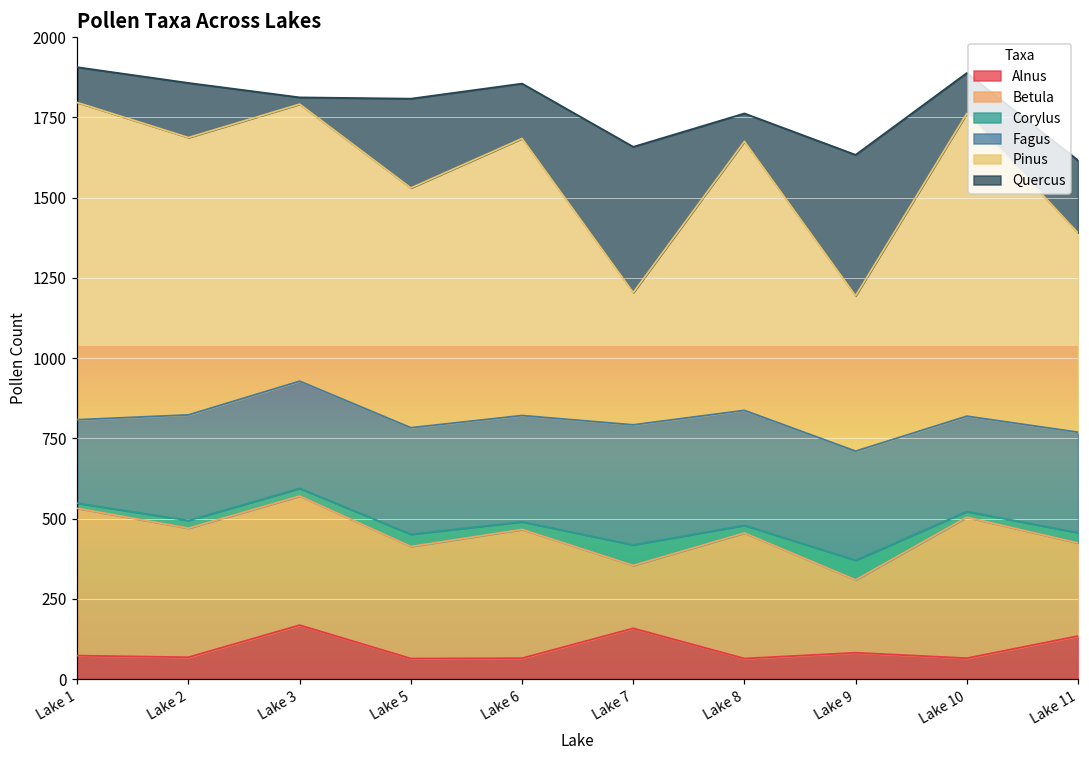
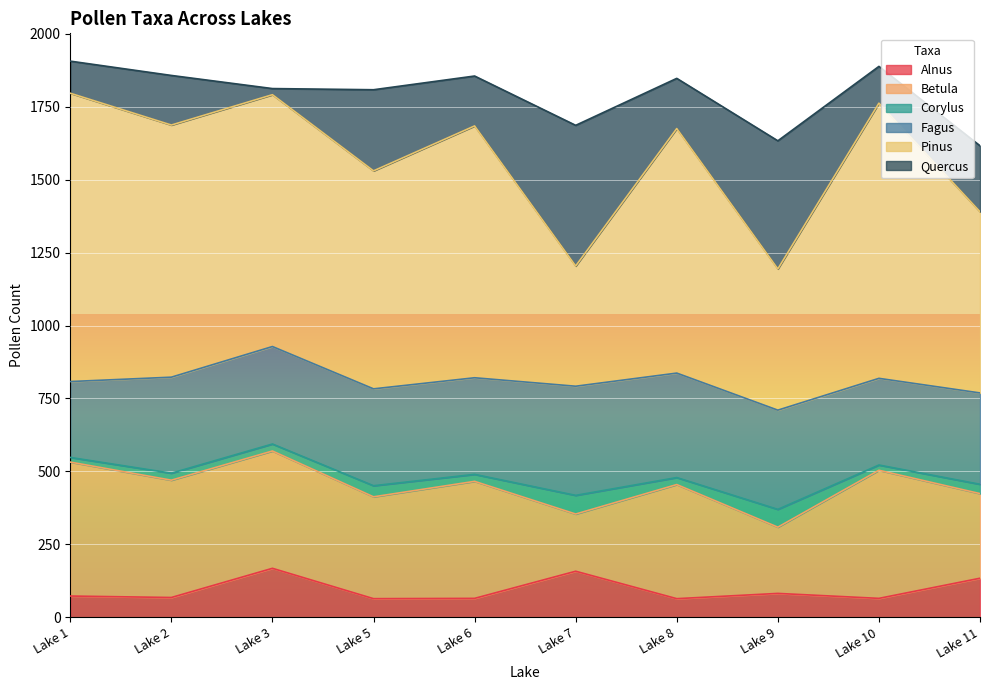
  {
    "Alnus": {
      "Lake 1": 70,
      "Lake 2": 70,
      "Lake 3": 170,
      "Lake 5": 60,
      "Lake 6": 70,
      "Lake 7": 160,
      "Lake 8": 60,
      "Lake 9": 80,
      "Lake 10": 70,
      "Lake 11": 130
    },
    "Quercus": {
      "Lake 1": 110,
      "Lake 2": 170,
      "Lake 3": 20,
      "Lake 5": 280,
      "Lake 6": 170,
-     "Lake 7": 450,
-     "Lake 8": 90,
+     "Lake 7": 480,
+     "Lake 8": 170,
      "Lake 9": 440,
      "Lake 10": 130,
      "Lake 11": 230
    }
  }
